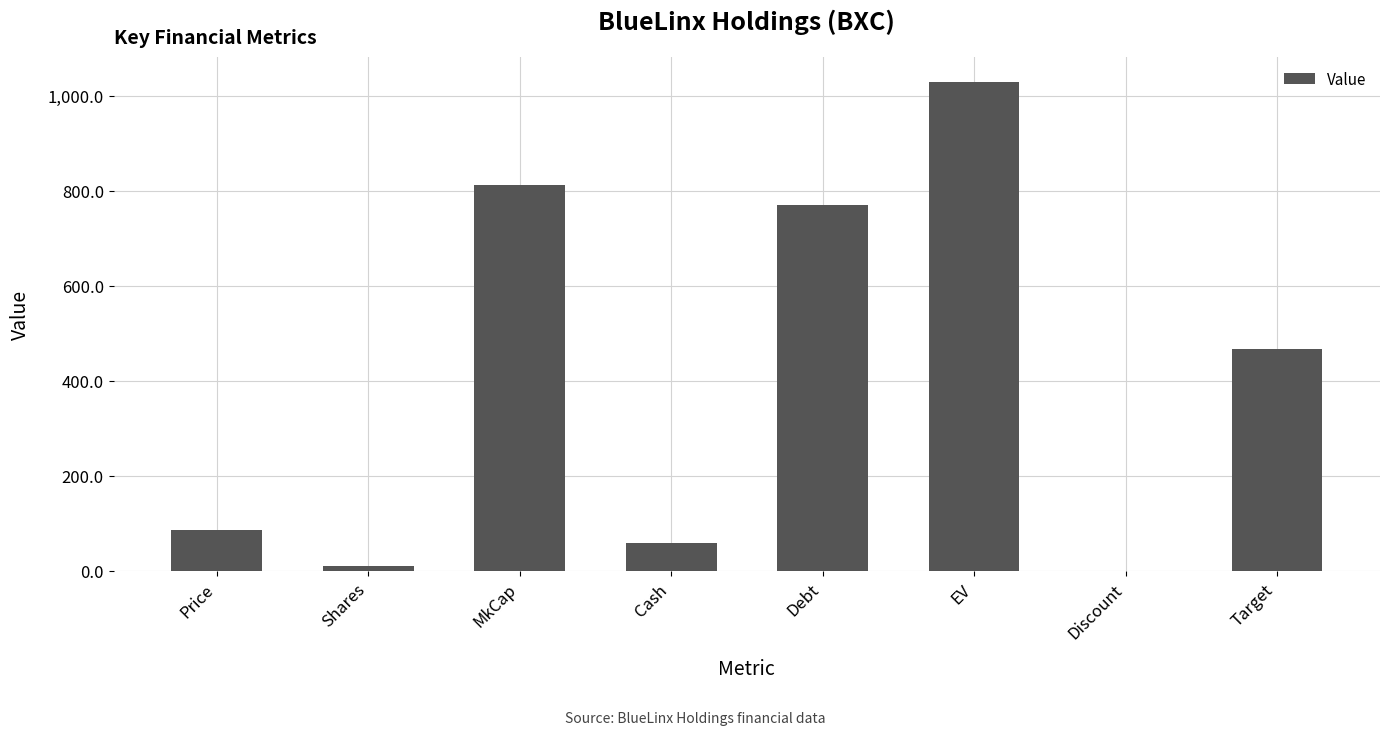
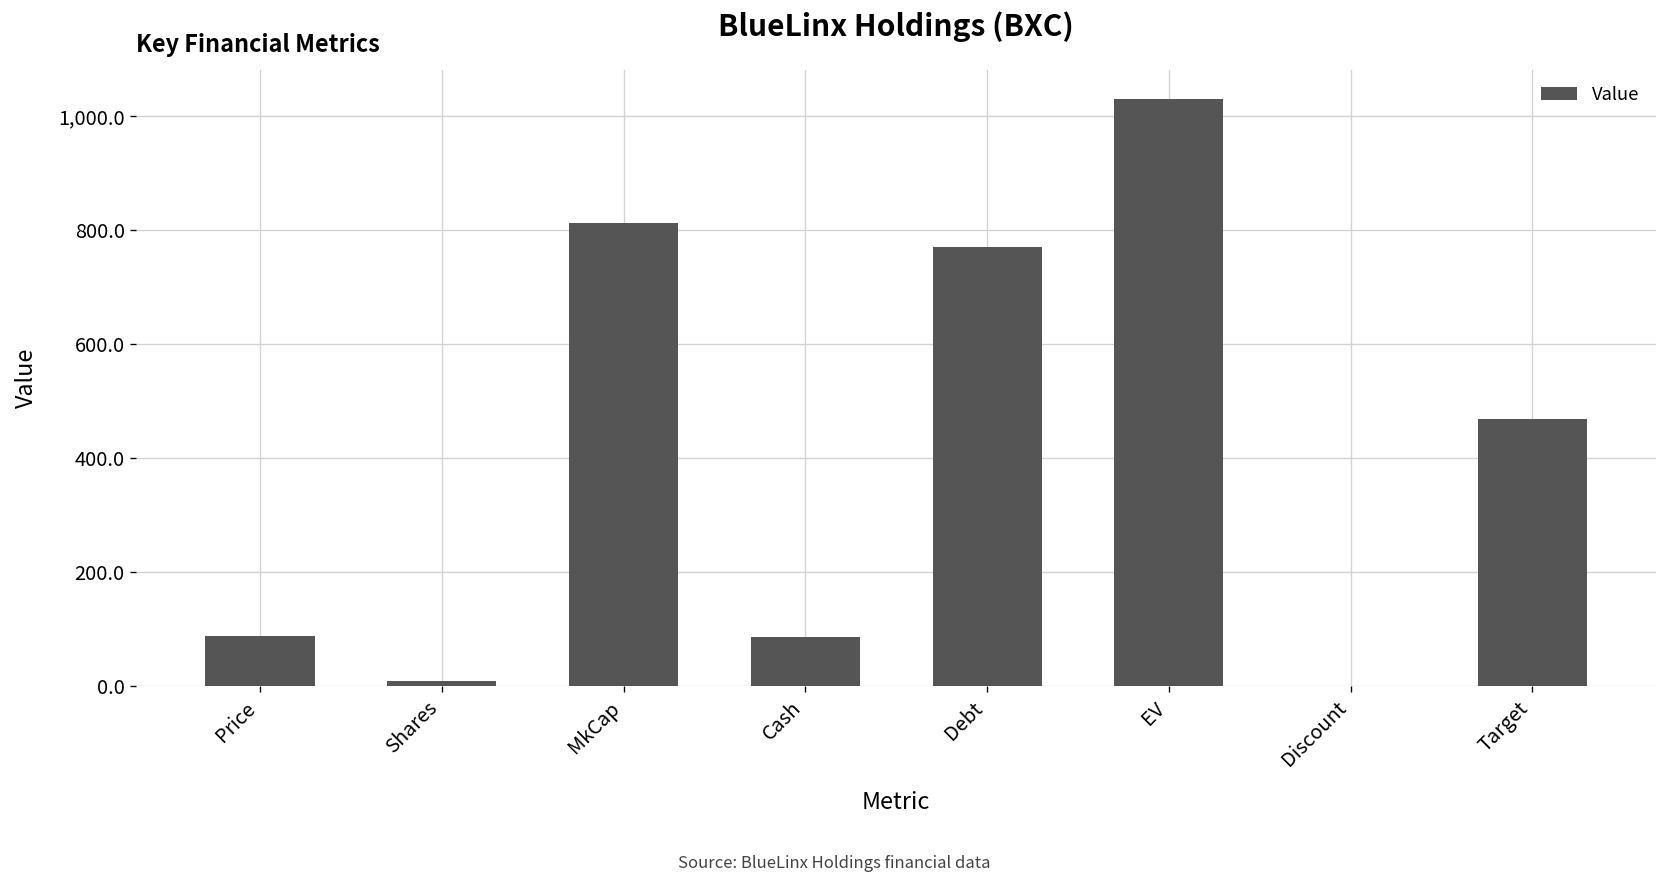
  {
    "Price": "90",
    "Shares": "10",
    "MkCap": "810",
-   "Cash": "60",
+   "Cash": "90",
    "Debt": "770",
    "EV": "1,030",
    "Target": "470"
  }
